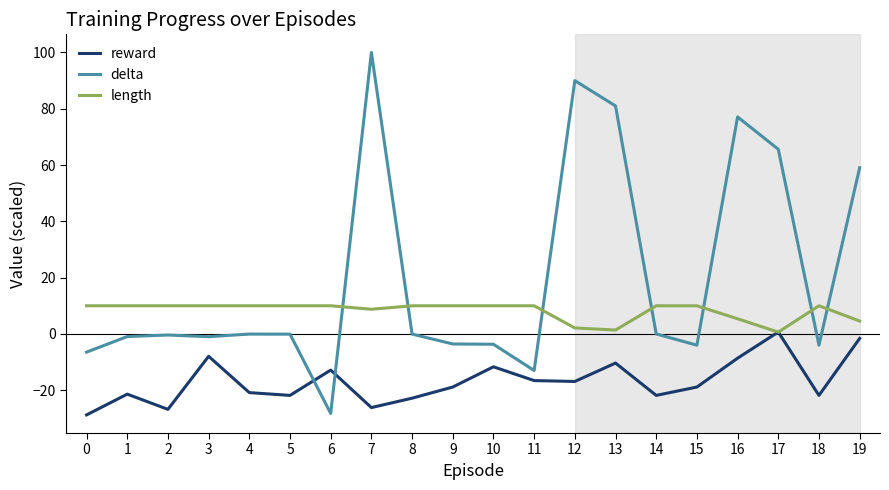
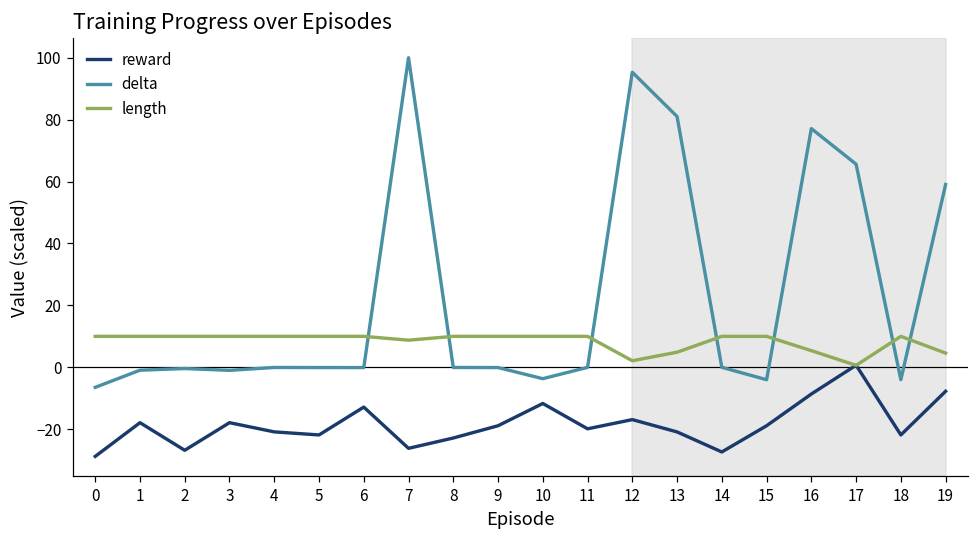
  {
    "reward": {
      "0": -29,
-     "1": -21,
+     "1": -18,
      "2": -27,
-     "3": -8,
+     "3": -18,
      "4": -21,
      "5": -22,
      "6": -13,
      "7": -26,
      "8": -23,
      "9": -19,
      "10": -12,
-     "11": -17,
+     "11": -20,
      "12": -17,
-     "13": -10,
-     "14": -22,
+     "13": -21,
+     "14": -27,
      "15": -19,
      "16": -9,
      "18": -22,
-     "19": -2
+     "19": -8
    },
    "delta": {
      "0": -6,
      "1": -1,
      "2": 0,
      "3": -1,
      "4": 0,
      "5": 0,
-     "6": -28,
+     "6": 0,
      "7": 100,
      "8": 0,
-     "9": -4,
+     "9": 0,
      "10": -4,
-     "11": -13,
-     "12": 90,
+     "11": 0,
+     "12": 95,
      "13": 81,
      "14": 0,
      "15": -4,
      "16": 77,
      "17": 66,
      "18": -4,
      "19": 59
    },
    "length": {
      "0": 10,
      "1": 10,
      "2": 10,
      "3": 10,
      "4": 10,
      "5": 10,
      "6": 10,
      "7": 9,
      "8": 10,
      "9": 10,
      "10": 10,
      "11": 10,
      "12": 2,
-     "13": 1,
+     "13": 5,
      "14": 10,
      "15": 10,
      "16": 5,
      "18": 10,
      "19": 5
    }
  }
